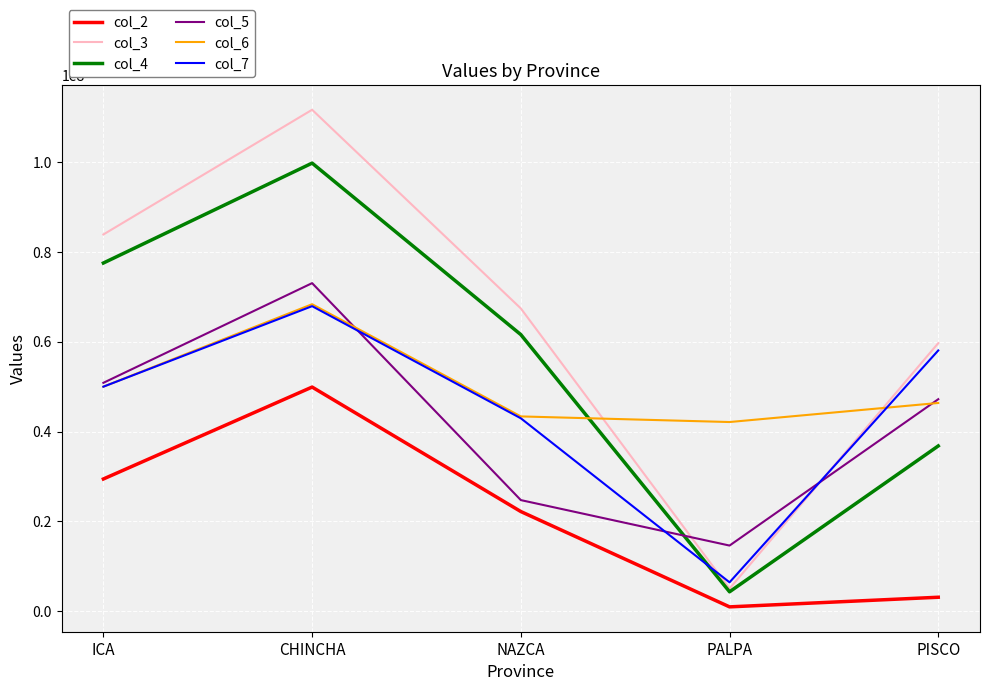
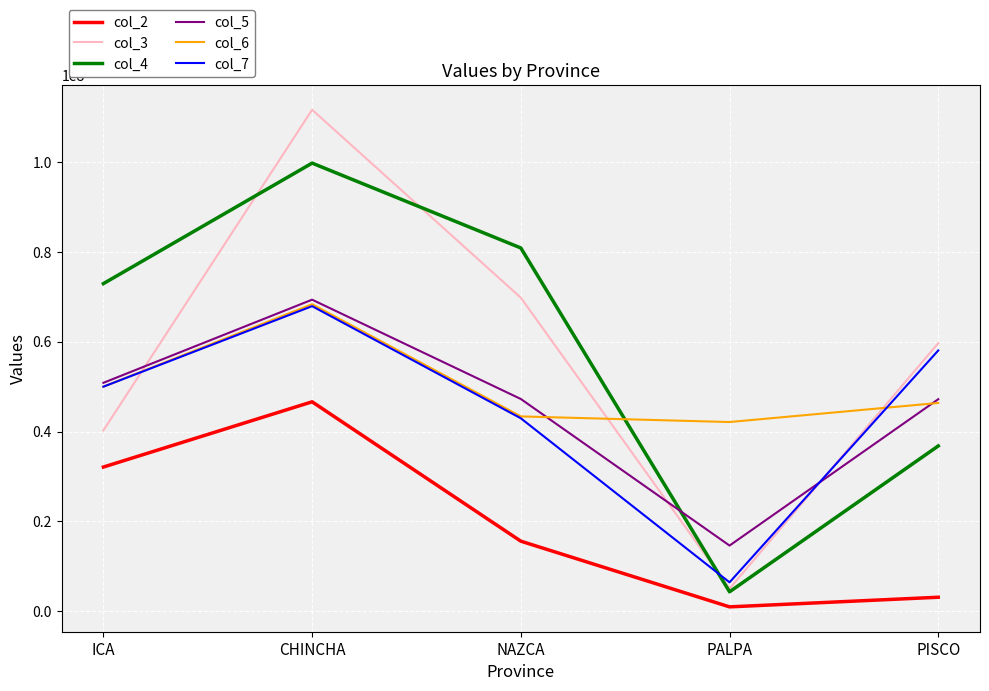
  {
    "col_2": {
-     "ICA": 29000000,
-     "CHINCHA": 50000000,
-     "NAZCA": 22000000,
+     "ICA": 32000000,
+     "CHINCHA": 47000000,
+     "NAZCA": 16000000,
      "PALPA": 1000000,
      "PISCO": 3000000
    },
    "col_3": {
-     "ICA": 84000000,
+     "ICA": 40000000,
      "CHINCHA": 112000000,
-     "NAZCA": 67000000,
+     "NAZCA": 70000000,
      "PALPA": 5000000,
      "PISCO": 60000000
    },
    "col_4": {
-     "ICA": 78000000,
+     "ICA": 73000000,
      "CHINCHA": 100000000,
-     "NAZCA": 62000000,
+     "NAZCA": 81000000,
      "PALPA": 4000000,
      "PISCO": 37000000
    },
    "col_5": {
      "ICA": 51000000,
-     "CHINCHA": 73000000,
-     "NAZCA": 25000000,
+     "CHINCHA": 69000000,
+     "NAZCA": 47000000,
      "PALPA": 15000000,
      "PISCO": 47000000
    },
    "col_6": {
      "PALPA": 42000000,
      "PISCO": 46000000
    },
    "col_7": {
      "PALPA": 6000000,
      "PISCO": 58000000
    }
  }
